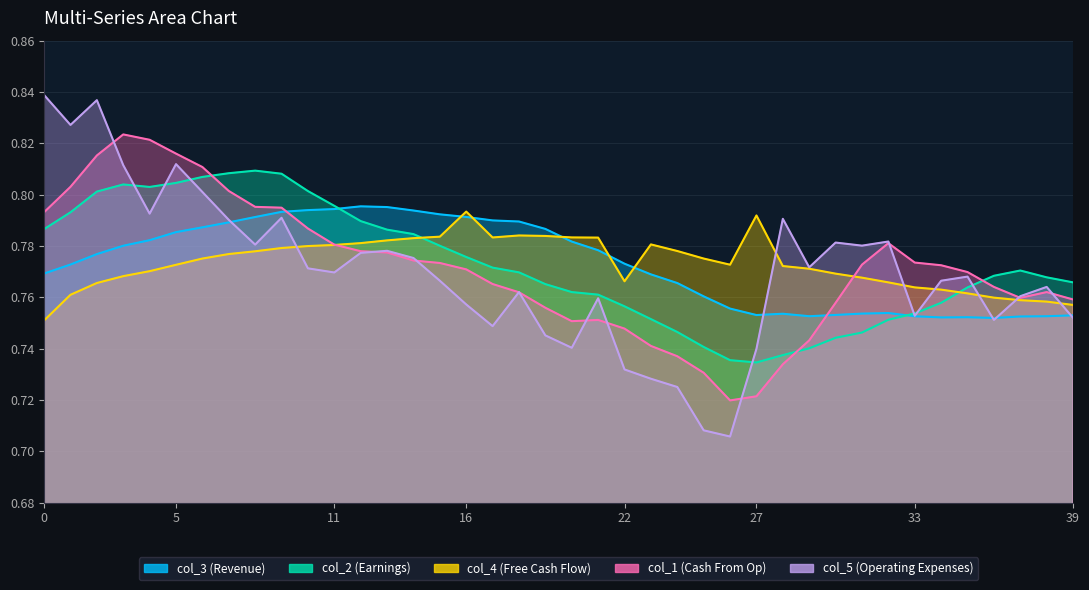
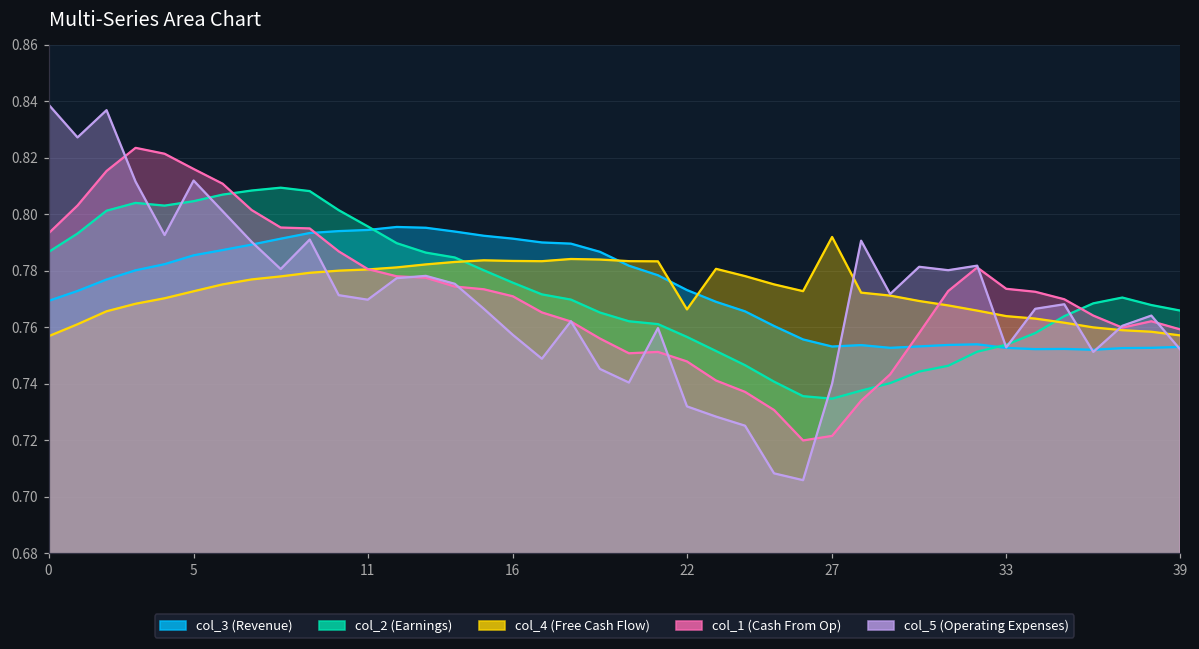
  {
    "col_4 (Free Cash Flow)": {
-     "0": 0.751,
+     "0": 0.757,
      "5": 0.773,
-     "16": 0.793,
+     "16": 0.783,
      "22": 0.766,
      "27": 0.792,
      "33": 0.764,
      "39": 0.757
    }
  }
